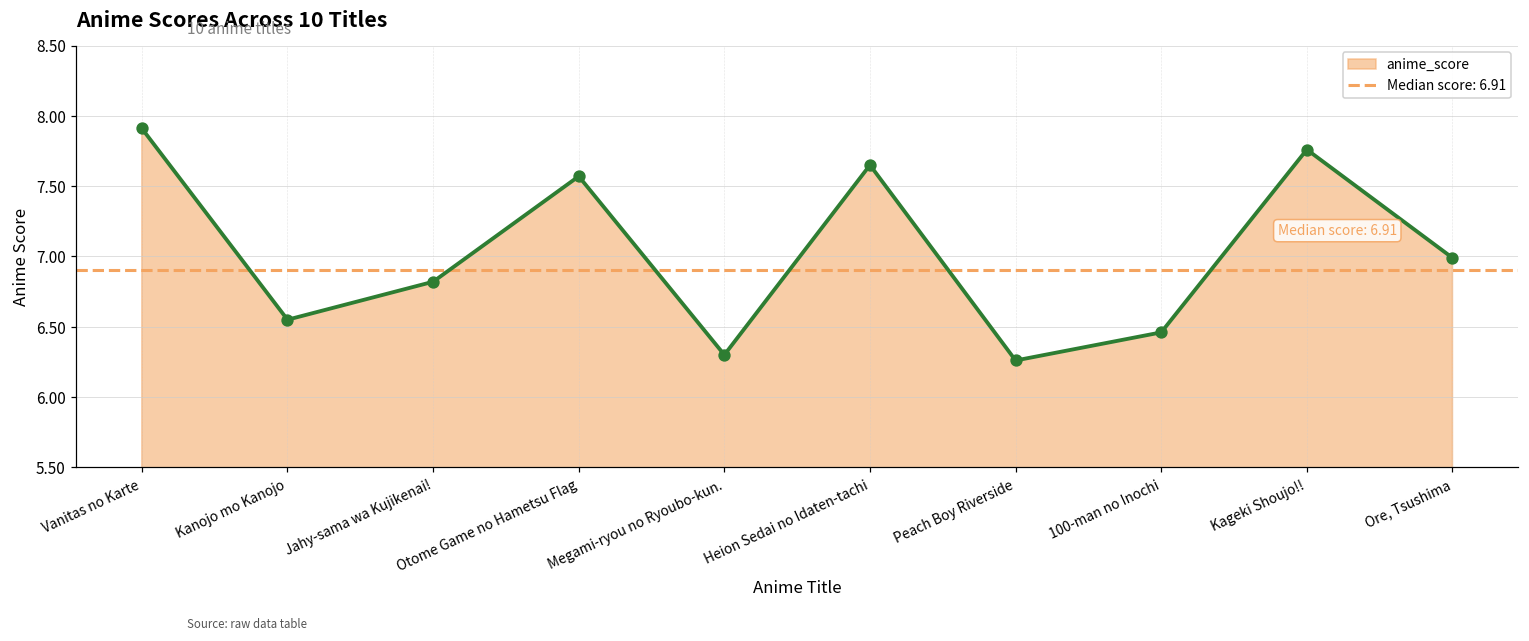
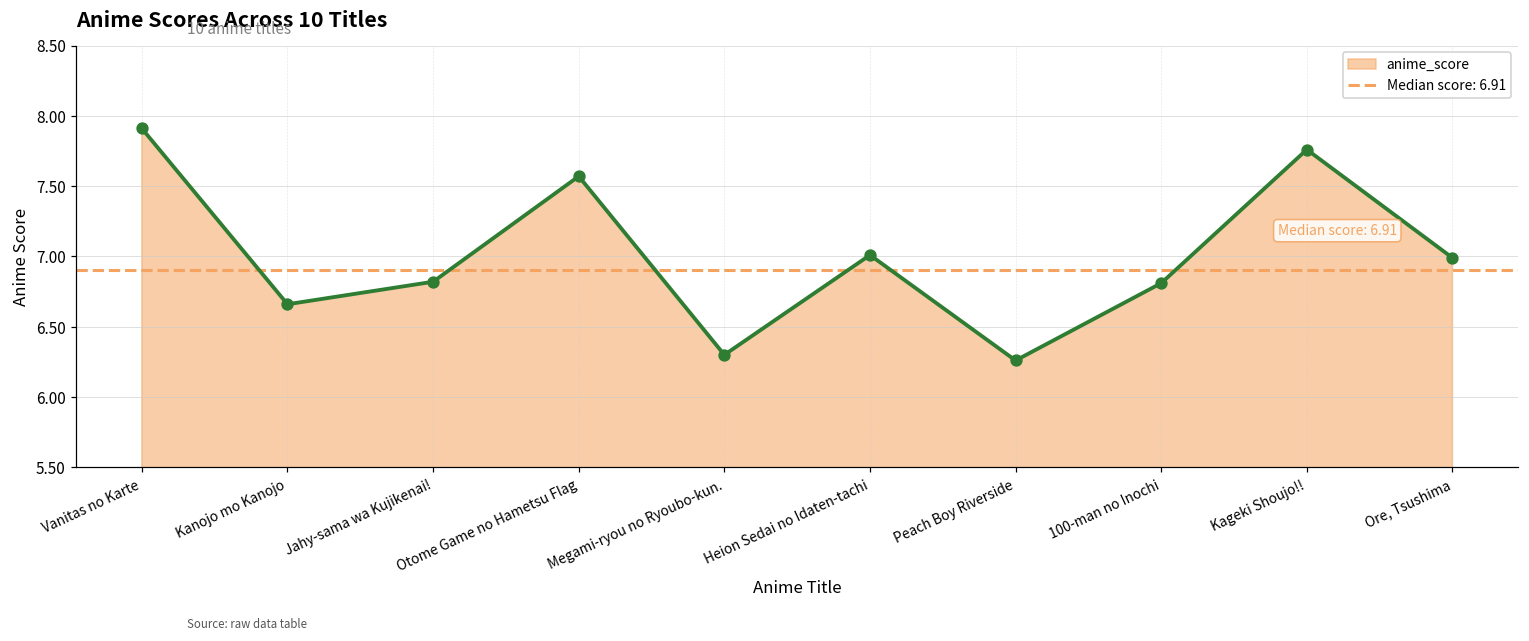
  {
    "Vanitas no Karte": 7.91,
-   "Kanojo mo Kanojo": 6.55,
+   "Kanojo mo Kanojo": 6.66,
    "Jahy-sama wa Kujikenai!": 6.82,
    "Otome Game no Hametsu Flag": 7.57,
    "Megami-ryou no Ryoubo-kun.": 6.30,
-   "Heion Sedai no Idaten-tachi": 7.65,
+   "Heion Sedai no Idaten-tachi": 7.01,
    "Peach Boy Riverside": 6.26,
-   "100-man no Inochi": 6.46,
+   "100-man no Inochi": 6.81,
    "Kageki Shoujo!!": 7.76,
    "Ore, Tsushima": 6.99
  }
